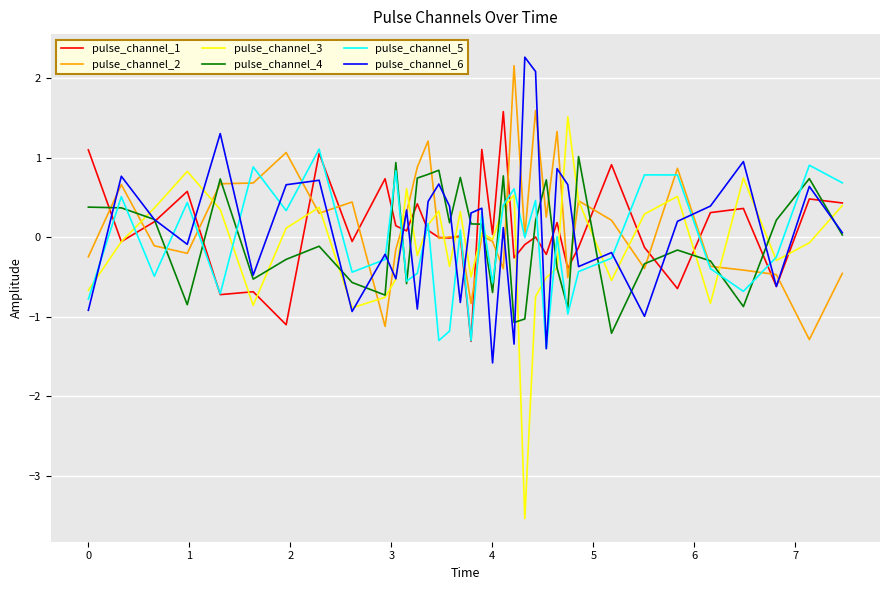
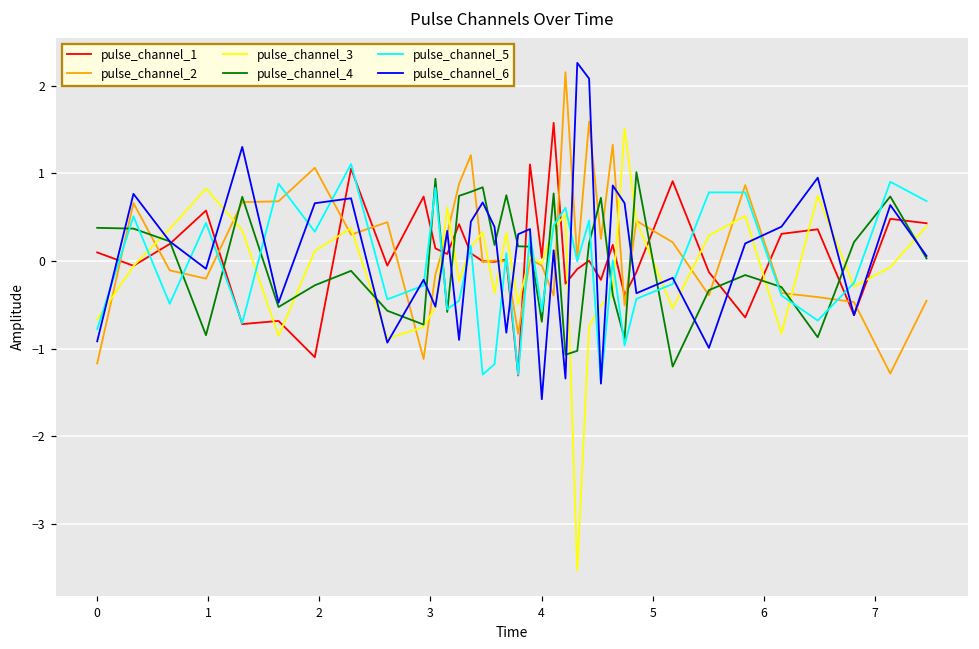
  {
    "pulse_channel_1": {
-     "0": 1.1,
+     "0": 0.1,
      "4": 0.0
    },
    "pulse_channel_2": {
-     "0": -0.2
+     "0": -1.2
    },
    "pulse_channel_3": {
      "0": -0.7
    },
    "pulse_channel_4": {
      "0": 0.4,
      "4": -0.7
    },
    "pulse_channel_5": {
      "0": -0.8,
      "4": -0.6
    },
    "pulse_channel_6": {
      "0": -0.9,
      "4": -1.6
    }
  }
